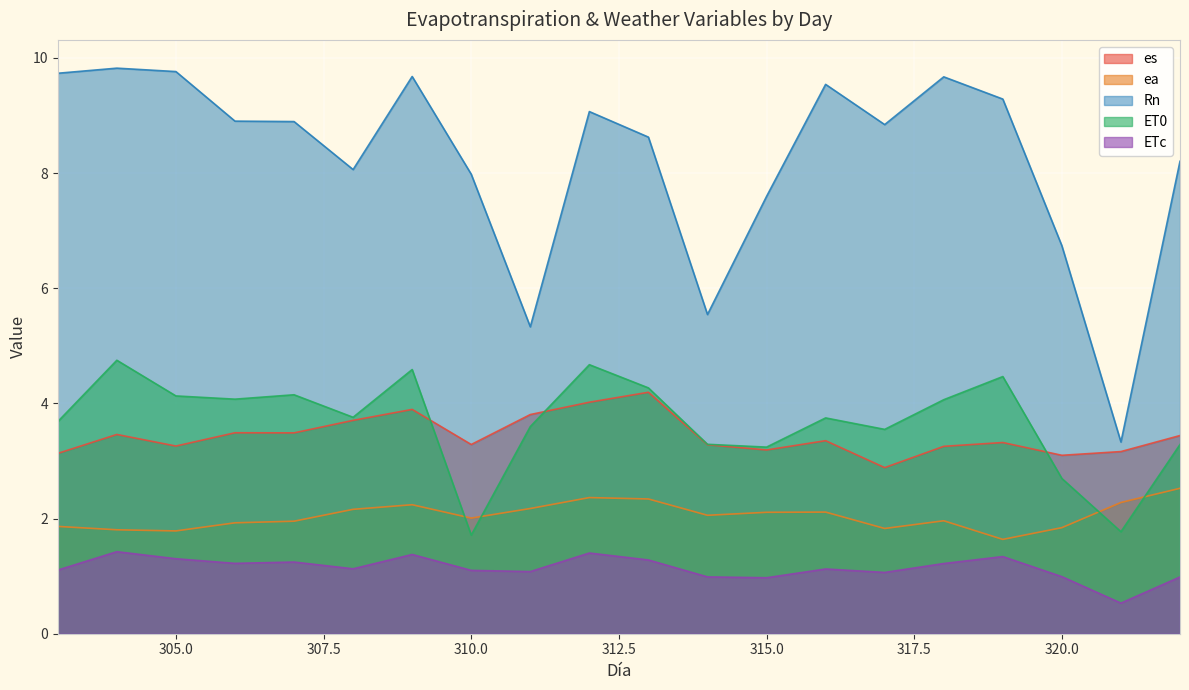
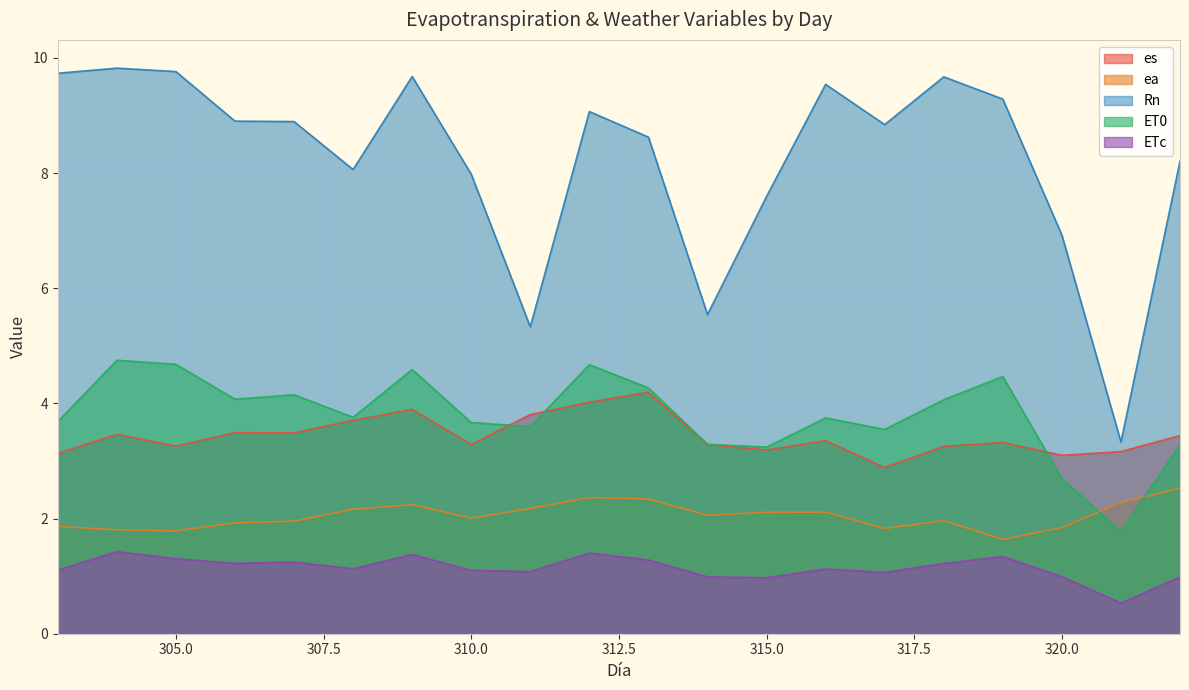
  {
    "Rn": {
      "305.0": 9.8,
      "310.0": 8.0,
      "315.0": 7.6,
-     "320.0": 6.7
+     "320.0": 6.9
    },
    "ET0": {
-     "305.0": 4.1,
-     "310.0": 1.7,
+     "305.0": 4.7,
+     "310.0": 3.7,
      "315.0": 3.2,
      "320.0": 2.7
    },
    "ETc": {
      "305.0": 1.3,
      "310.0": 1.1,
      "315.0": 1.0,
      "320.0": 1.0
    }
  }
